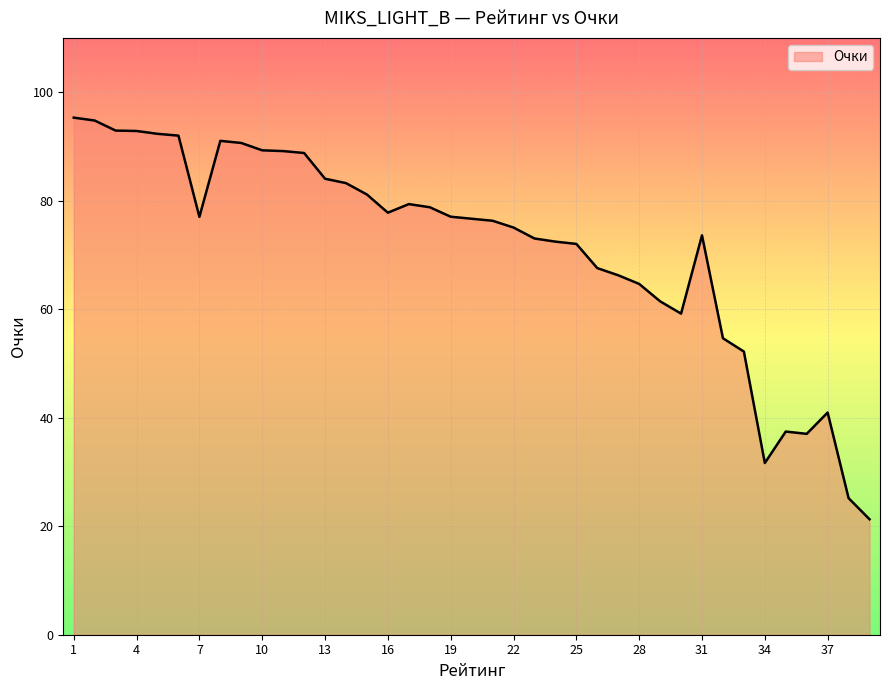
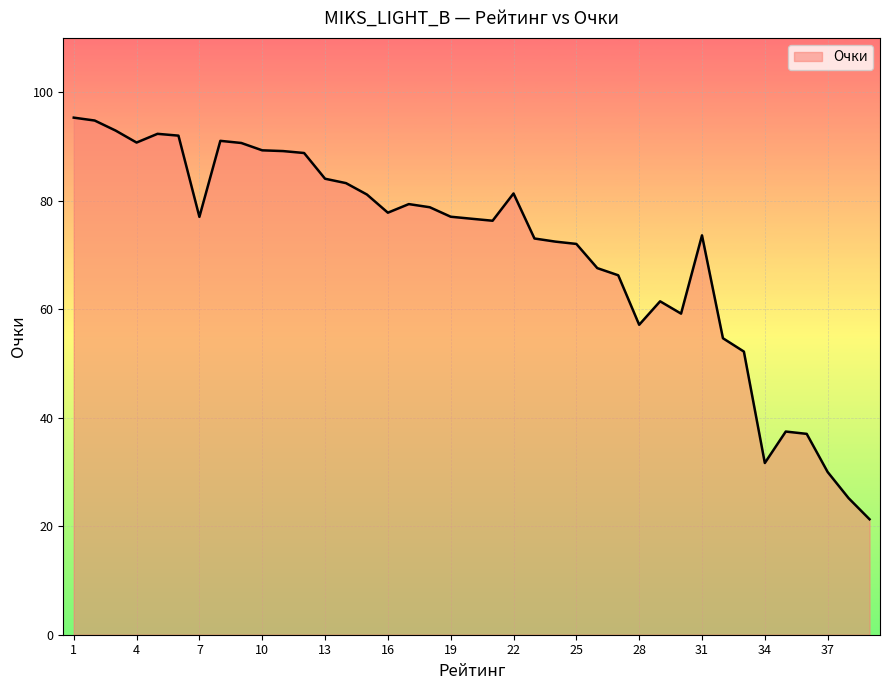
  {
    "1": 95,
-   "4": 93,
+   "4": 91,
    "7": 77,
    "10": 89,
    "13": 84,
    "16": 78,
    "19": 77,
-   "22": 75,
+   "22": 81,
    "25": 72,
-   "28": 65,
+   "28": 57,
    "31": 74,
    "34": 32,
-   "37": 41
+   "37": 30
  }
